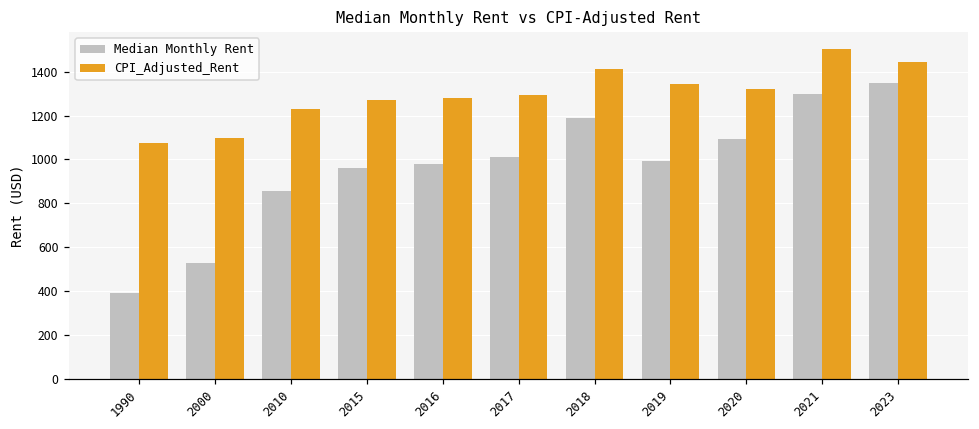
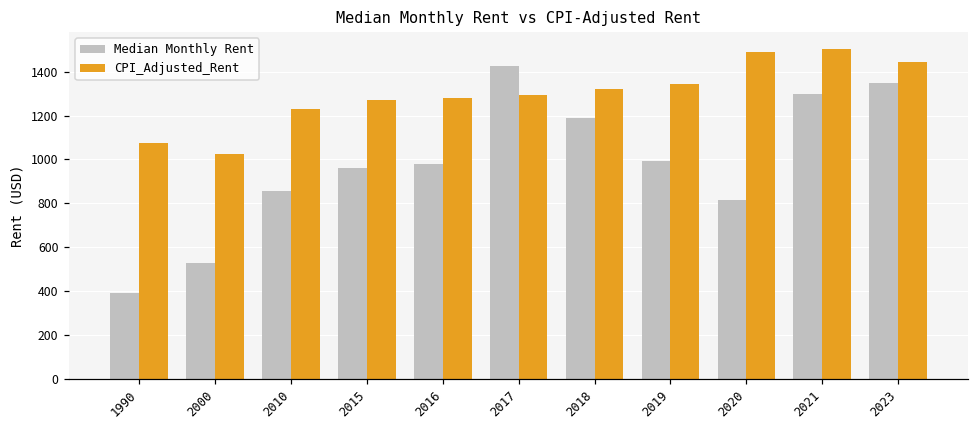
  {
    "Median Monthly Rent": {
      "1990": 390,
      "2000": 530,
      "2010": 860,
      "2015": 960,
      "2016": 980,
-     "2017": 1010,
+     "2017": 1430,
      "2018": 1190,
      "2019": 990,
-     "2020": 1090,
+     "2020": 820,
      "2021": 1300,
      "2023": 1350
    },
    "CPI_Adjusted_Rent": {
      "1990": 1070,
-     "2000": 1100,
+     "2000": 1020,
      "2010": 1230,
      "2015": 1270,
      "2016": 1280,
      "2017": 1300,
-     "2018": 1410,
+     "2018": 1320,
      "2019": 1350,
-     "2020": 1320,
+     "2020": 1490,
      "2021": 1500,
      "2023": 1440
    }
  }
